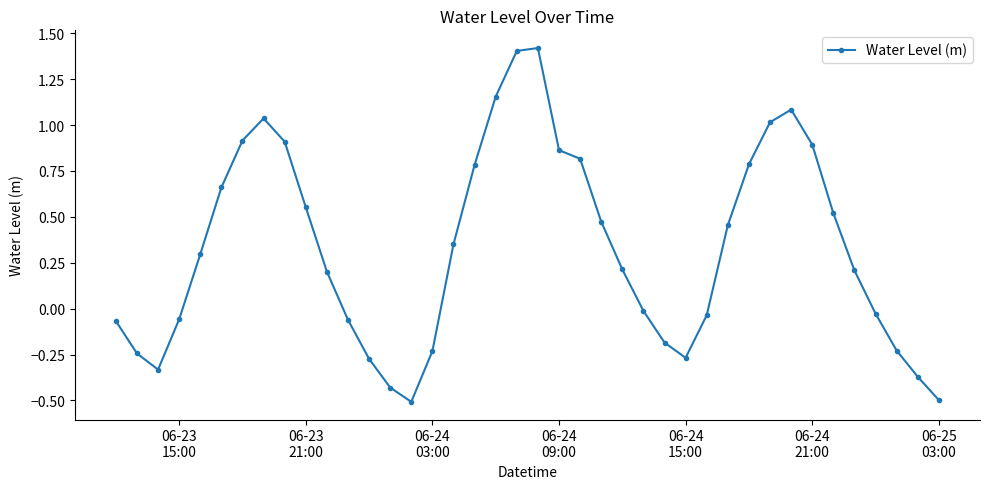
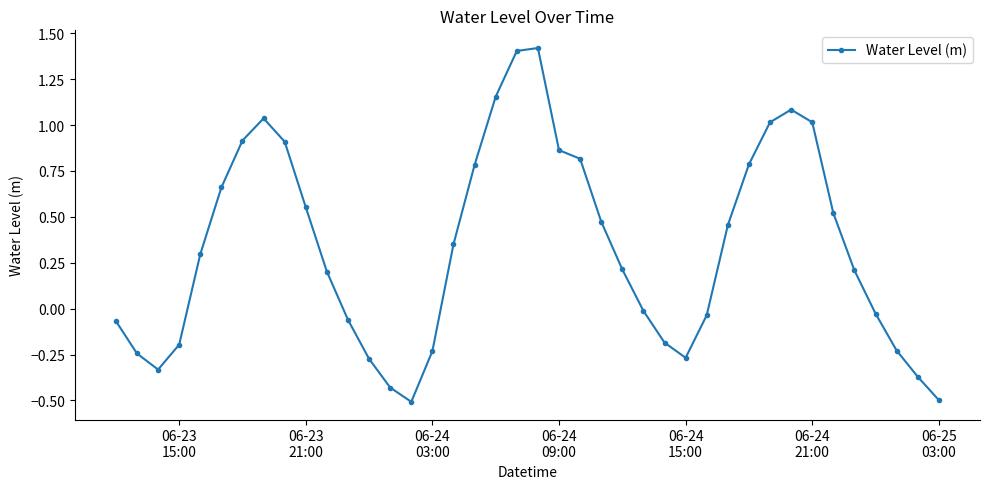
  {
-   "06-23 15:00": -0.06,
+   "06-23 15:00": -0.20,
    "06-23 21:00": 0.55,
    "06-24 03:00": -0.23,
    "06-24 09:00": 0.86,
    "06-24 15:00": -0.27,
-   "06-24 21:00": 0.89,
+   "06-24 21:00": 1.01,
    "06-25 03:00": -0.50
  }
